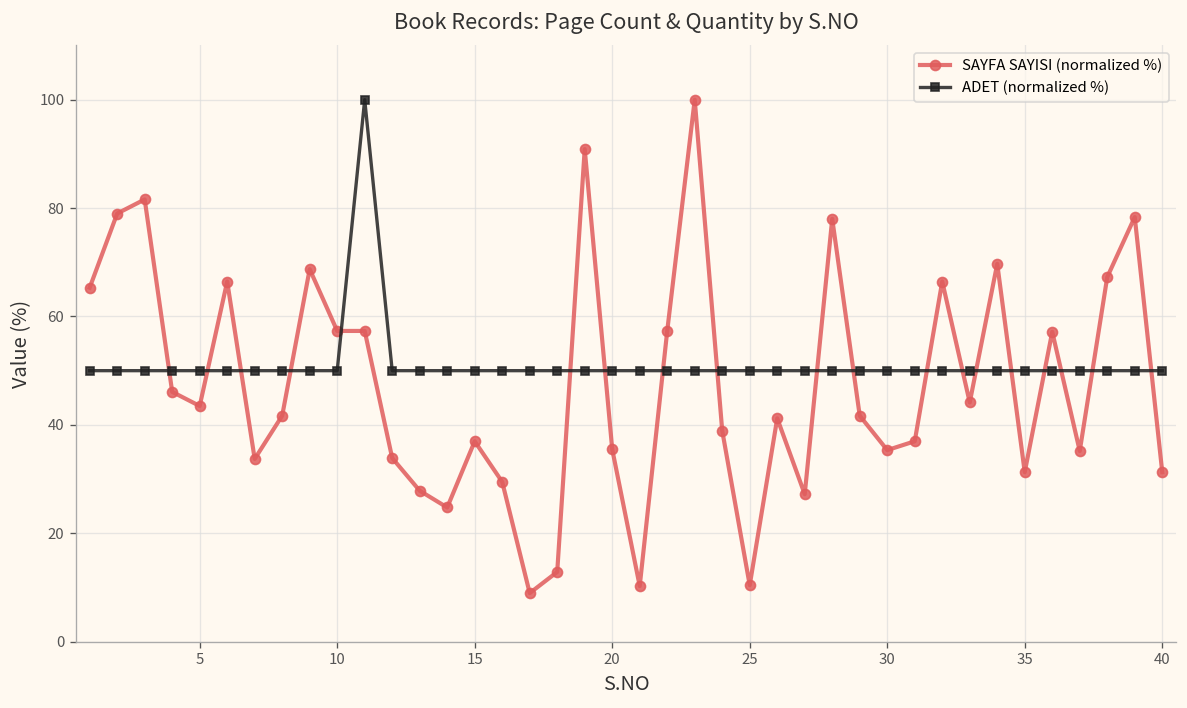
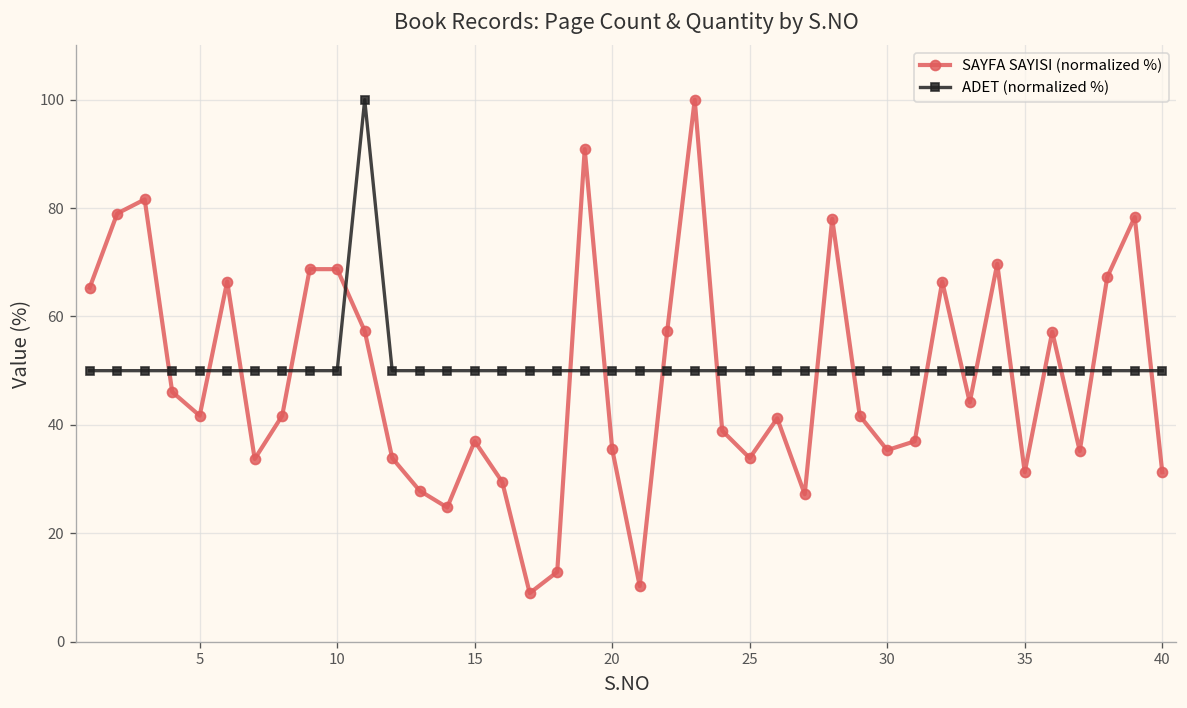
  {
    "SAYFA SAYISI (normalized %)": {
-     "5": 43,
-     "10": 57,
+     "5": 42,
+     "10": 69,
      "15": 37,
      "20": 36,
-     "25": 10,
+     "25": 34,
      "30": 35,
      "35": 31,
      "40": 31
    },
    "ADET (normalized %)": {
      "5": 50,
      "10": 50,
      "15": 50,
      "20": 50,
      "25": 50,
      "30": 50,
      "35": 50,
      "40": 50
    }
  }
